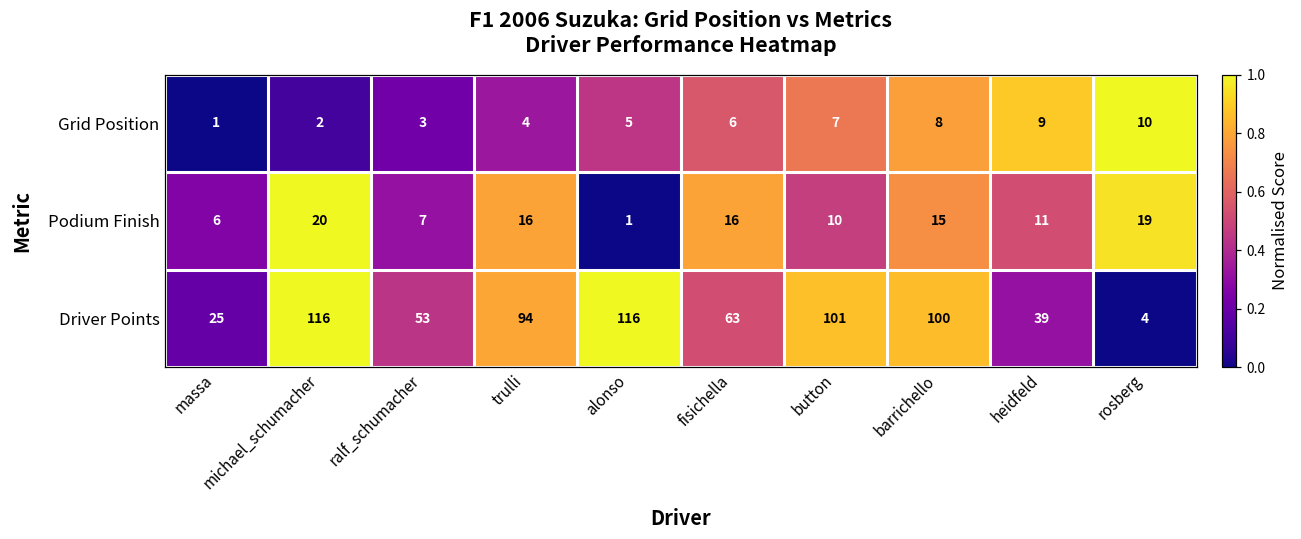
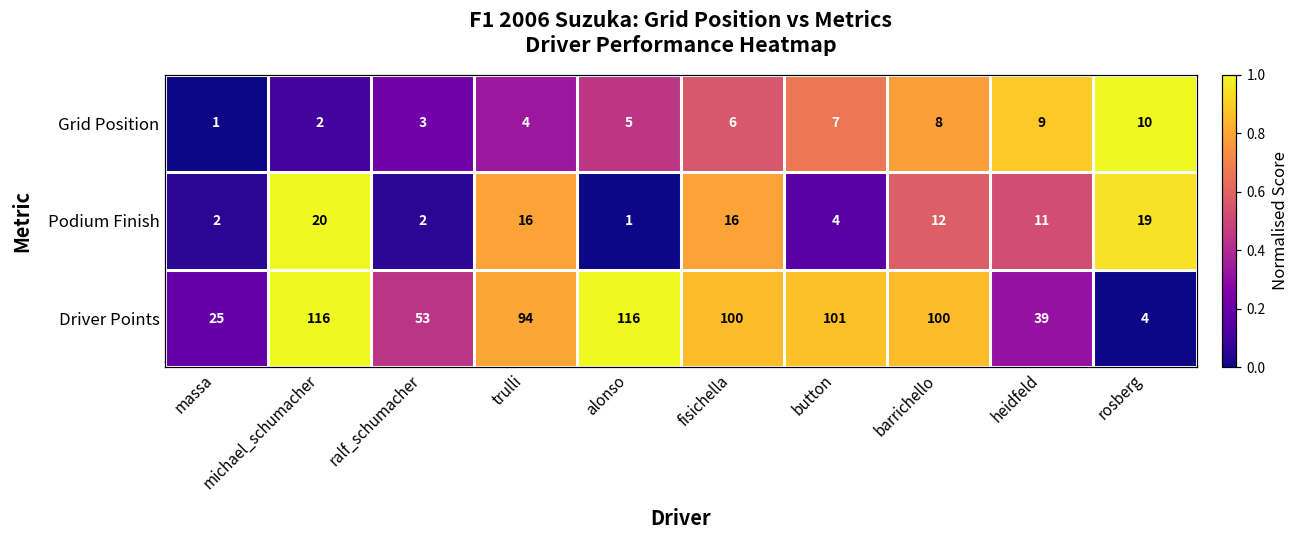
  {
    "Grid Position": {
      "massa": 1,
      "michael_schumacher": 2,
      "ralf_schumacher": 3,
      "trulli": 4,
      "alonso": 5,
      "fisichella": 6,
      "button": 7,
      "barrichello": 8,
      "heidfeld": 9,
      "rosberg": 10
    },
    "Podium Finish": {
-     "massa": 6,
+     "massa": 2,
      "michael_schumacher": 20,
-     "ralf_schumacher": 7,
+     "ralf_schumacher": 2,
      "trulli": 16,
      "alonso": 1,
      "fisichella": 16,
-     "button": 10,
-     "barrichello": 15,
+     "button": 4,
+     "barrichello": 12,
      "heidfeld": 11,
      "rosberg": 19
    },
    "Driver Points": {
      "massa": 25,
      "michael_schumacher": 116,
      "ralf_schumacher": 53,
      "trulli": 94,
      "alonso": 116,
-     "fisichella": 63,
+     "fisichella": 100,
      "button": 101,
      "barrichello": 100,
      "heidfeld": 39,
      "rosberg": 4
    }
  }
